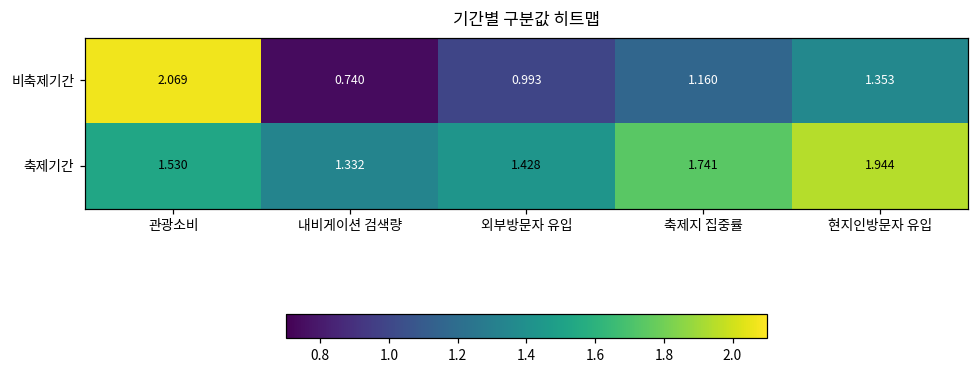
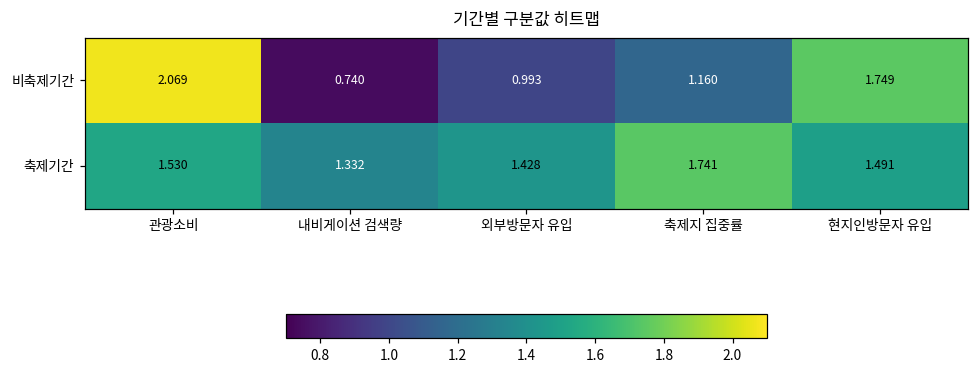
  {
    "비축제기간": {
      "관광소비": 2.069,
      "내비게이션 검색량": 0.740,
      "외부방문자 유입": 0.993,
      "축제지 집중률": 1.160,
-     "현지인방문자 유입": 1.353
+     "현지인방문자 유입": 1.749
    },
    "축제기간": {
      "관광소비": 1.530,
      "내비게이션 검색량": 1.332,
      "외부방문자 유입": 1.428,
      "축제지 집중률": 1.741,
-     "현지인방문자 유입": 1.944
+     "현지인방문자 유입": 1.491
    }
  }
